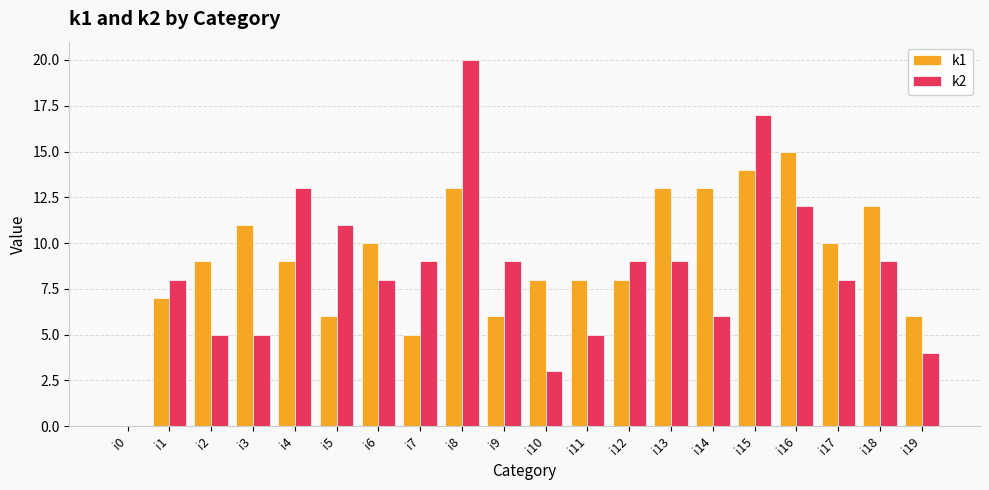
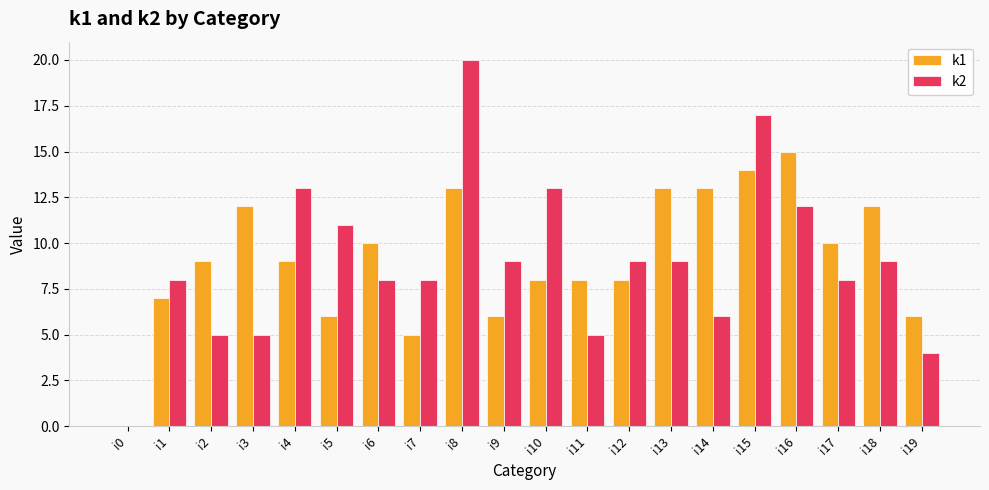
  {
    "k1": {
      "i0": 0,
      "i1": 7,
      "i2": 9,
-     "i3": 11,
+     "i3": 12,
      "i4": 9,
      "i5": 6,
      "i6": 10,
      "i7": 5,
      "i8": 13,
      "i9": 6,
      "i10": 8,
      "i11": 8,
      "i12": 8,
      "i13": 13,
      "i14": 13,
      "i15": 14,
      "i16": 15,
      "i17": 10,
      "i18": 12,
      "i19": 6
    },
    "k2": {
      "i0": 0,
      "i1": 8,
      "i2": 5,
      "i3": 5,
      "i4": 13,
      "i5": 11,
      "i6": 8,
-     "i7": 9,
+     "i7": 8,
      "i8": 20,
      "i9": 9,
-     "i10": 3,
+     "i10": 13,
      "i11": 5,
      "i12": 9,
      "i13": 9,
      "i14": 6,
      "i15": 17,
      "i16": 12,
      "i17": 8,
      "i18": 9,
      "i19": 4
    }
  }
